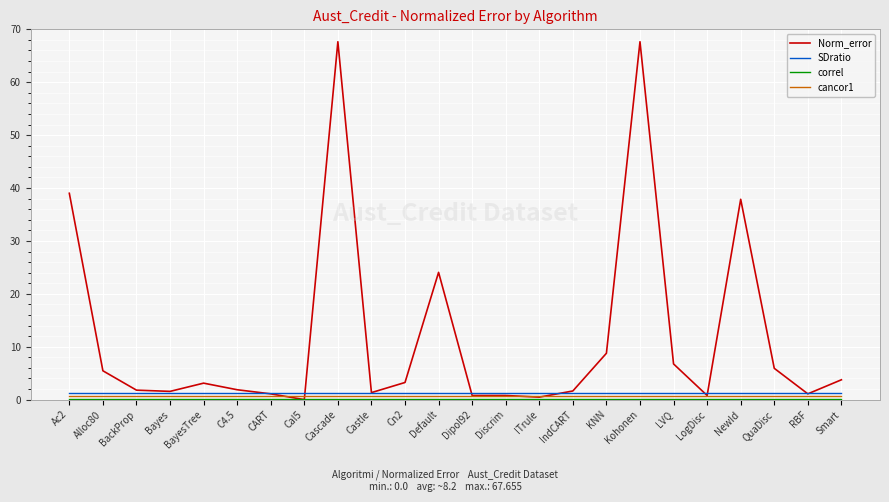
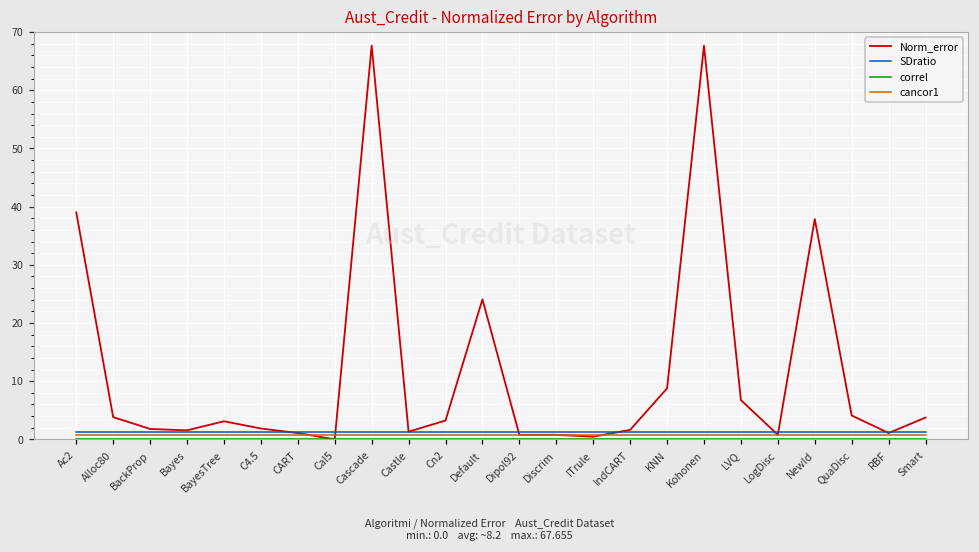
  {
    "Norm_error": {
      "Ac2": 39,
-     "Alloc80": 5,
+     "Alloc80": 4,
      "BackProp": 2,
      "BayesTree": 3,
      "C4.5": 2,
      "Cascade": 68,
      "Cn2": 3,
      "Default": 24,
      "KNN": 9,
      "Kohonen": 68,
      "LVQ": 7,
      "NewId": 38,
-     "QuaDisc": 6,
+     "QuaDisc": 4,
      "Smart": 4
    },
    "SDratio": {
      "Ac2": 1,
      "Alloc80": 1,
      "BackProp": 1,
      "BayesTree": 1,
      "C4.5": 1,
      "Cal5": 1,
      "Cascade": 1,
      "Cn2": 1,
      "Default": 1,
      "Dipol92": 1,
      "Discrim": 1,
      "ITrule": 1,
      "KNN": 1,
      "Kohonen": 1,
      "LVQ": 1,
      "LogDisc": 1,
      "NewId": 1,
      "QuaDisc": 1,
      "Smart": 1
    },
    "correl": {
      "Ac2": 0,
      "Alloc80": 0,
      "BackProp": 0,
      "Bayes": 0,
      "BayesTree": 0,
      "C4.5": 0,
      "CART": 0,
      "Cascade": 0,
      "Castle": 0,
      "Cn2": 0,
      "Default": 0,
      "Dipol92": 0,
      "Discrim": 0,
      "IndCART": 0,
      "KNN": 0,
      "Kohonen": 0,
      "LVQ": 0,
      "LogDisc": 0,
      "NewId": 0,
      "QuaDisc": 0,
      "RBF": 0,
      "Smart": 0
    },
    "cancor1": {
      "Ac2": 1,
      "Alloc80": 1,
      "BackProp": 1,
      "Bayes": 1,
      "BayesTree": 1,
      "C4.5": 1,
      "Cal5": 1,
      "Cascade": 1,
      "Castle": 1,
      "Cn2": 1,
      "Default": 1,
      "IndCART": 1,
      "KNN": 1,
      "Kohonen": 1,
      "LVQ": 1,
      "NewId": 1,
      "QuaDisc": 1,
      "Smart": 1
    }
  }
